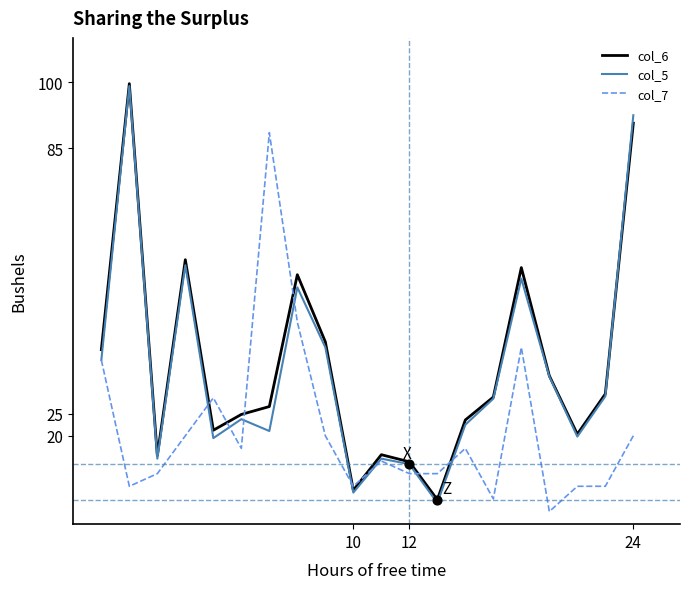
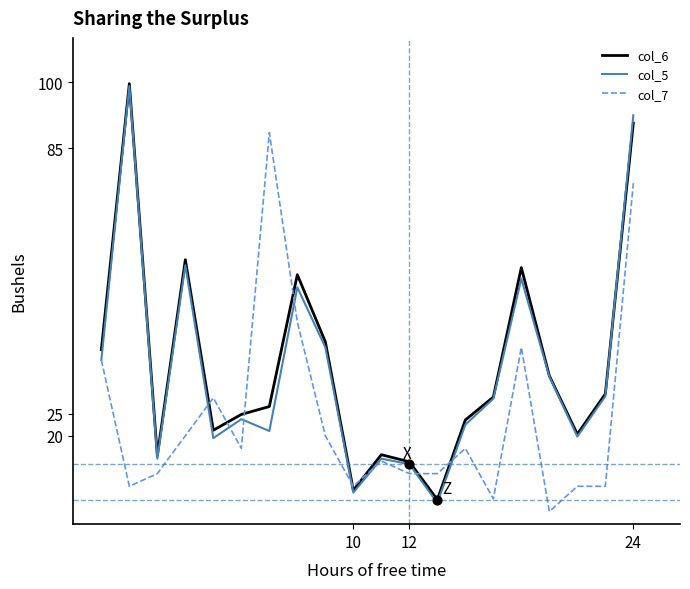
  {
    "col_5": {
      "24": 93
    },
    "col_7": {
      "10": 9,
      "12": 11,
-     "24": 20
+     "24": 77
    }
  }
